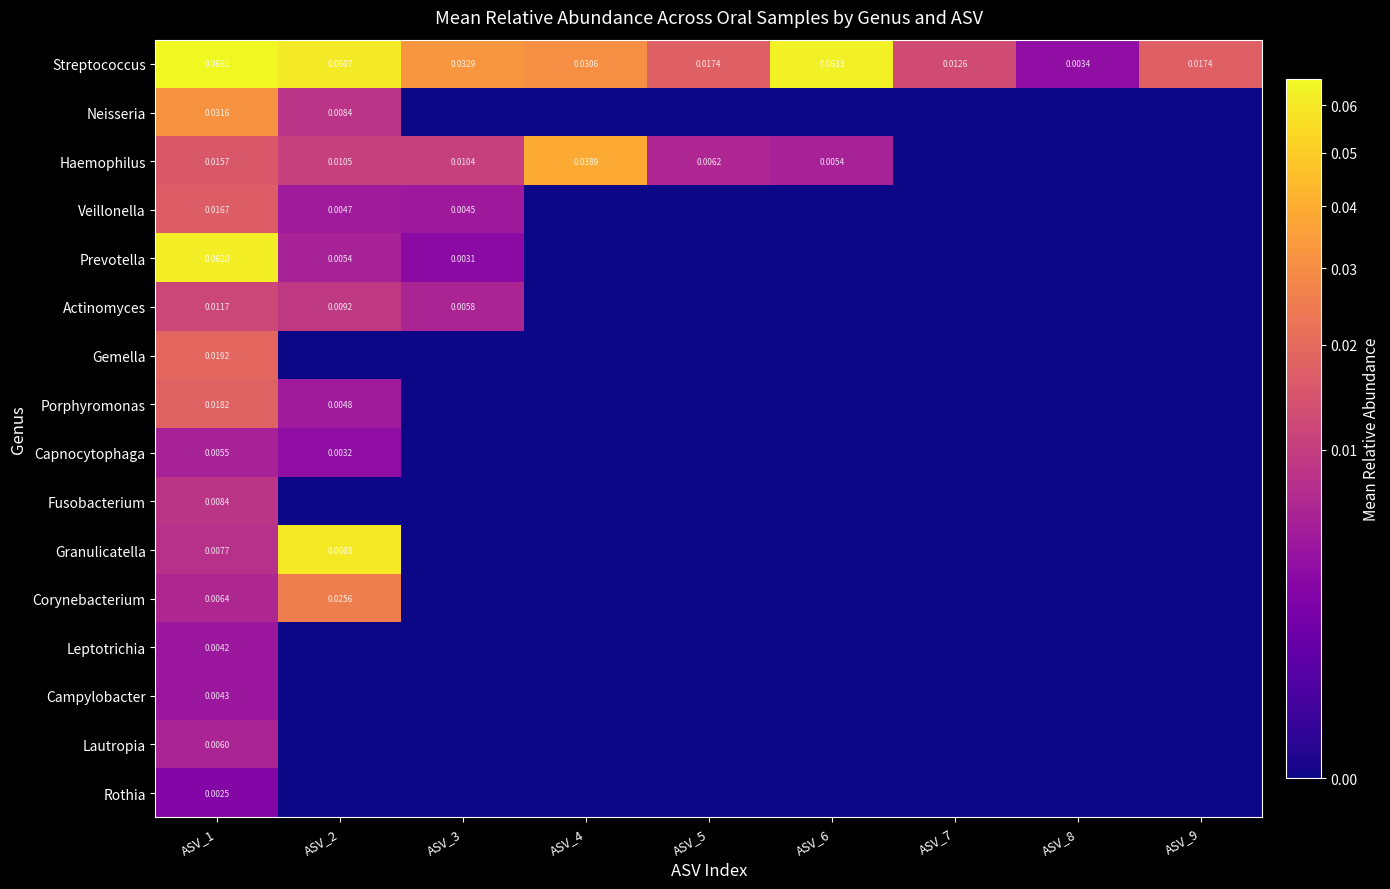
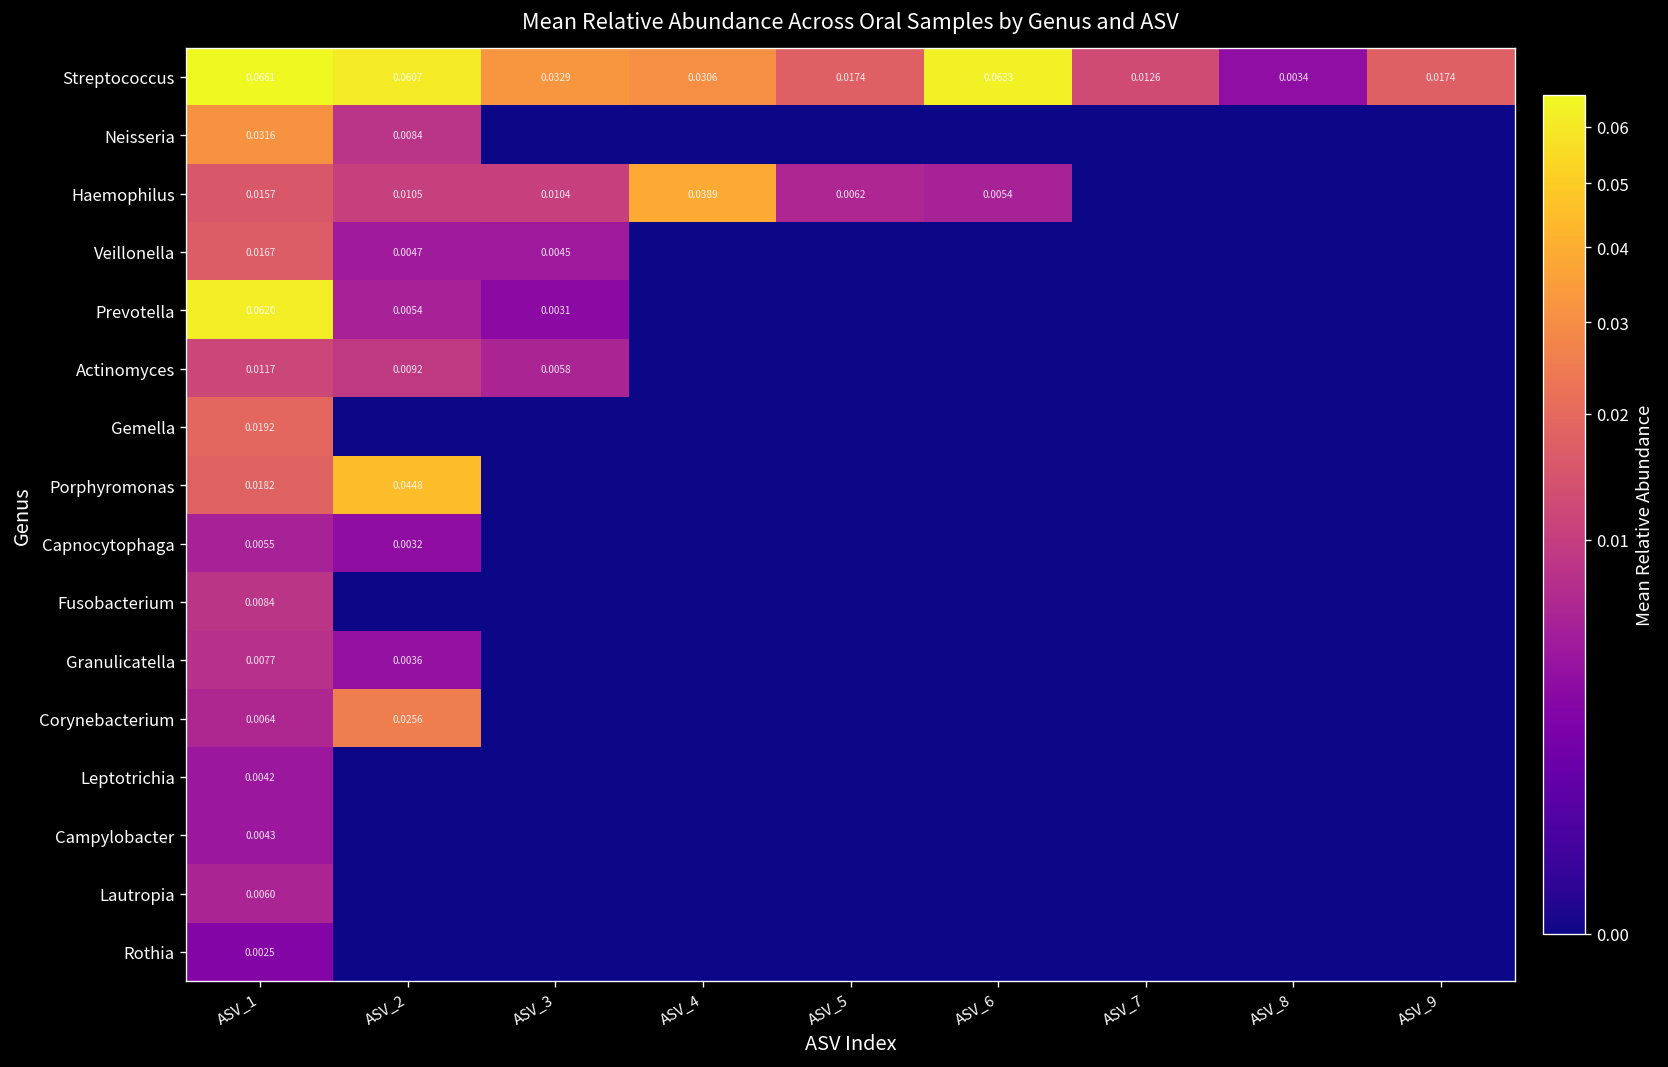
  {
    "Streptococcus": {
      "ASV_1": 0.0661,
      "ASV_2": 0.0607,
      "ASV_3": 0.0329,
      "ASV_4": 0.0306,
      "ASV_5": 0.0174,
      "ASV_6": 0.0633,
      "ASV_7": 0.0126,
      "ASV_8": 0.0034,
      "ASV_9": 0.0174
    },
    "Neisseria": {
      "ASV_1": 0.0316,
      "ASV_2": 0.0084
    },
    "Haemophilus": {
      "ASV_1": 0.0157,
      "ASV_2": 0.0105,
      "ASV_3": 0.0104,
      "ASV_4": 0.0389,
      "ASV_5": 0.0062,
      "ASV_6": 0.0054
    },
    "Veillonella": {
      "ASV_1": 0.0167,
      "ASV_2": 0.0047,
      "ASV_3": 0.0045
    },
    "Prevotella": {
      "ASV_1": 0.0620,
      "ASV_2": 0.0054,
      "ASV_3": 0.0031
    },
    "Actinomyces": {
      "ASV_1": 0.0117,
      "ASV_2": 0.0092,
      "ASV_3": 0.0058
    },
    "Gemella": {
      "ASV_1": 0.0192
    },
    "Porphyromonas": {
      "ASV_1": 0.0182,
-     "ASV_2": 0.0048
+     "ASV_2": 0.0448
    },
    "Capnocytophaga": {
      "ASV_1": 0.0055,
      "ASV_2": 0.0032
    },
    "Fusobacterium": {
      "ASV_1": 0.0084
    },
    "Granulicatella": {
      "ASV_1": 0.0077,
-     "ASV_2": 0.0603
+     "ASV_2": 0.0036
    },
    "Corynebacterium": {
      "ASV_1": 0.0064,
      "ASV_2": 0.0256
    },
    "Leptotrichia": {
      "ASV_1": 0.0042
    },
    "Campylobacter": {
      "ASV_1": 0.0043
    },
    "Lautropia": {
      "ASV_1": 0.0060
    },
    "Rothia": {
      "ASV_1": 0.0025
    }
  }
